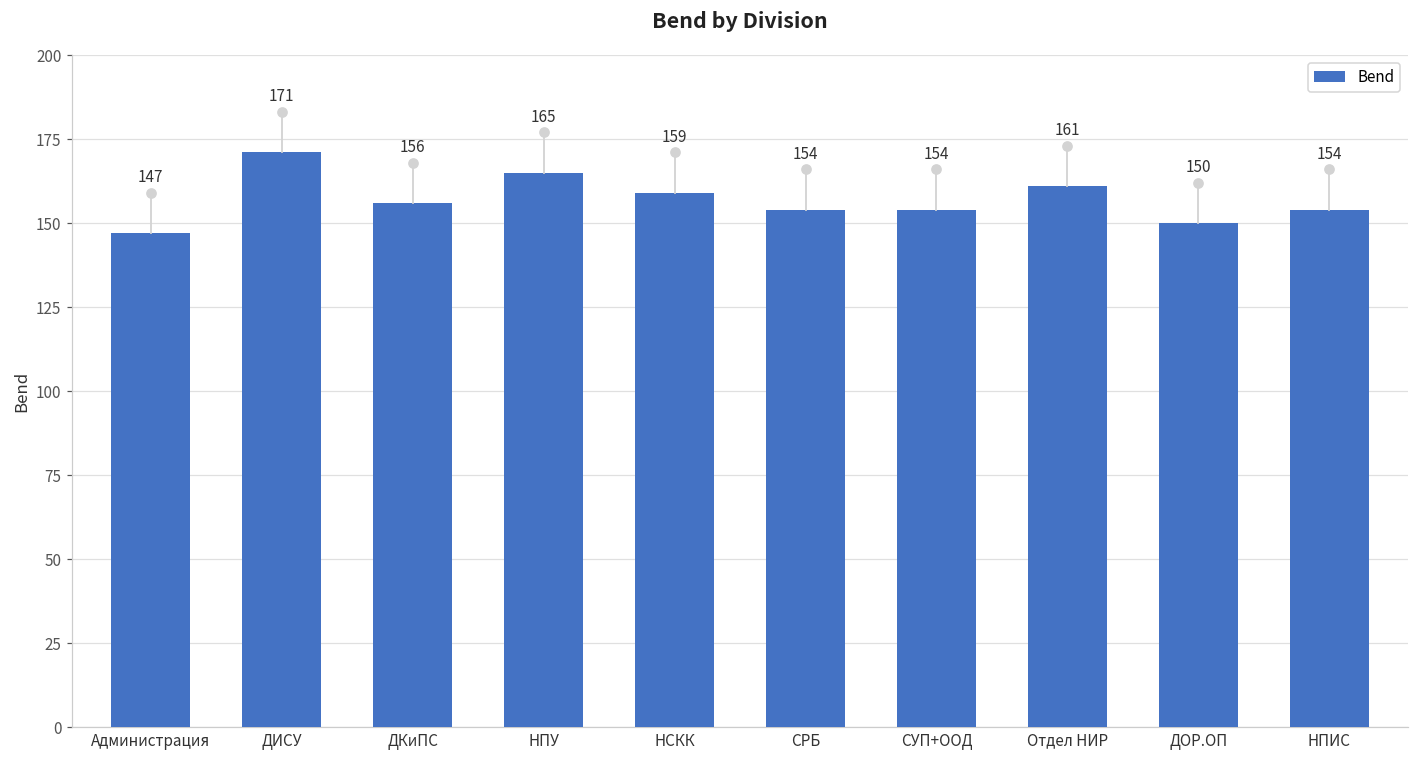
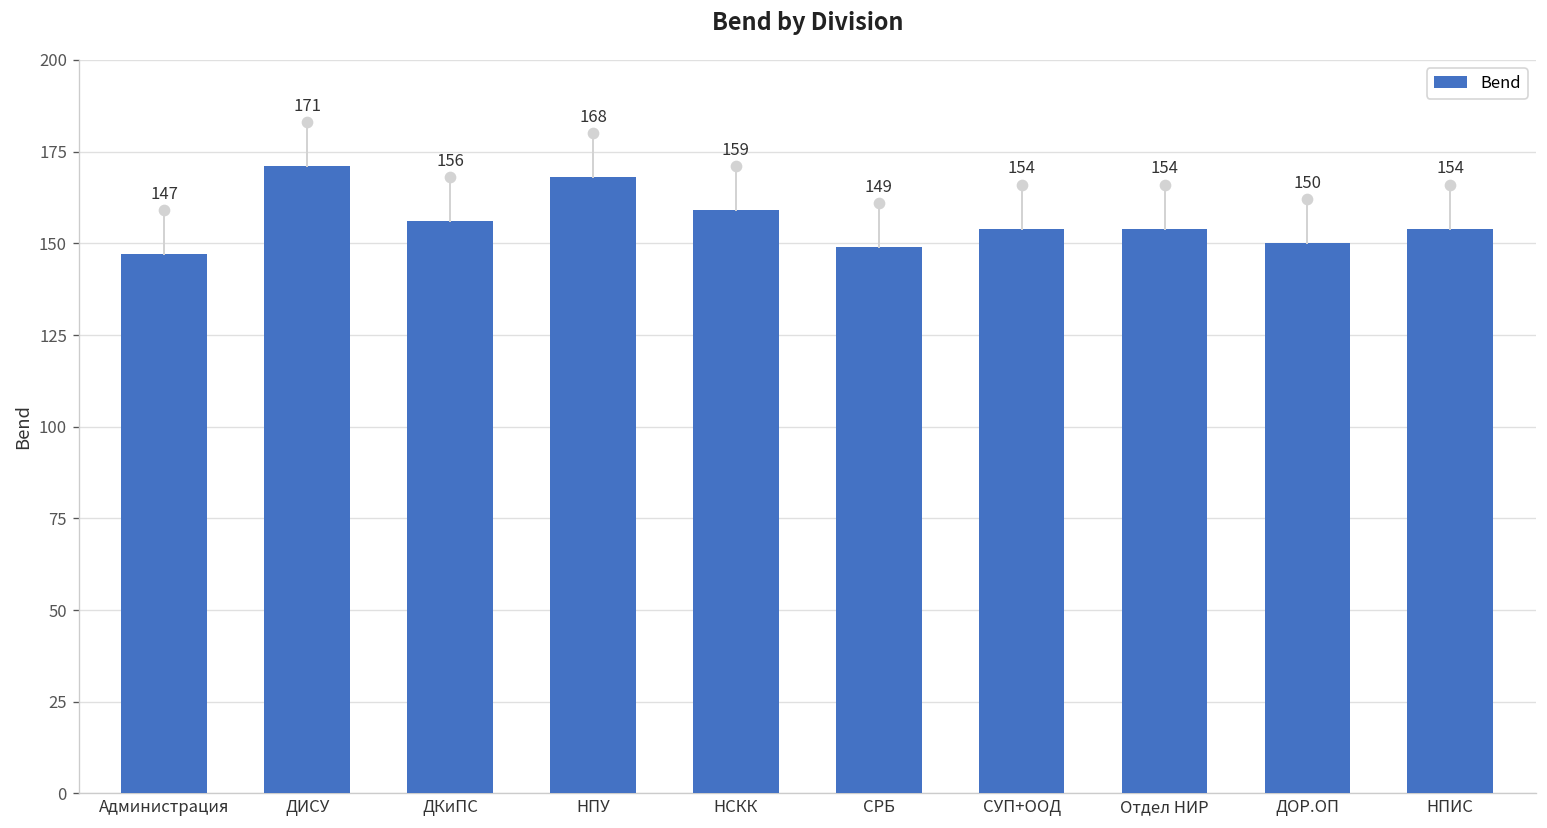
  {
    "Bend": {
-     "НПУ": 165,
-     "СРБ": 154,
-     "Отдел НИР": 161
+     "НПУ": 168,
+     "СРБ": 149,
+     "Отдел НИР": 154
    }
  }
